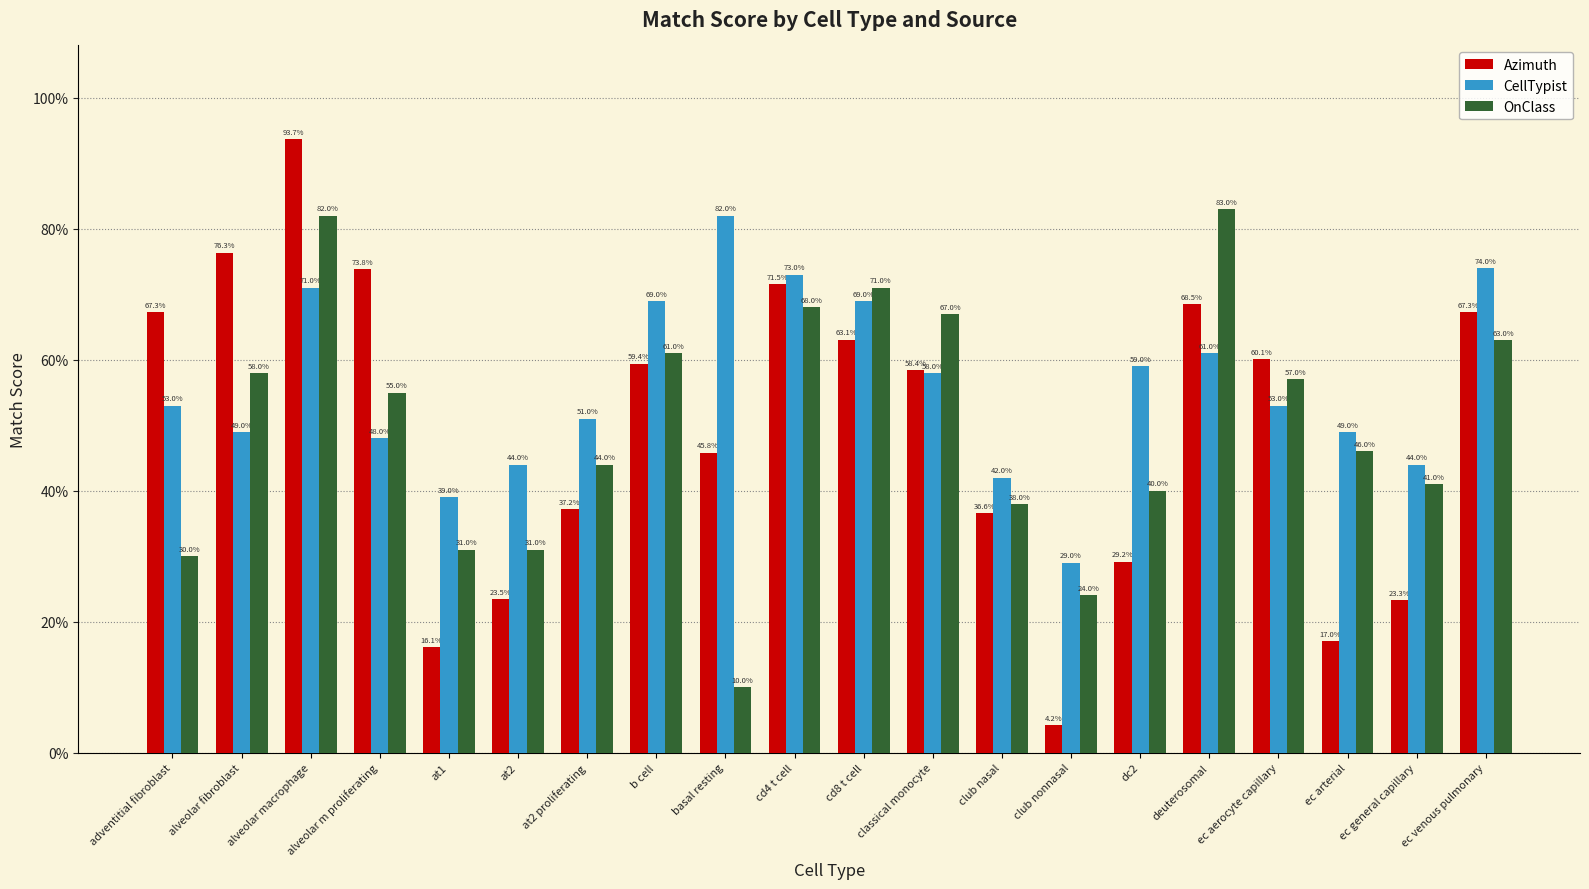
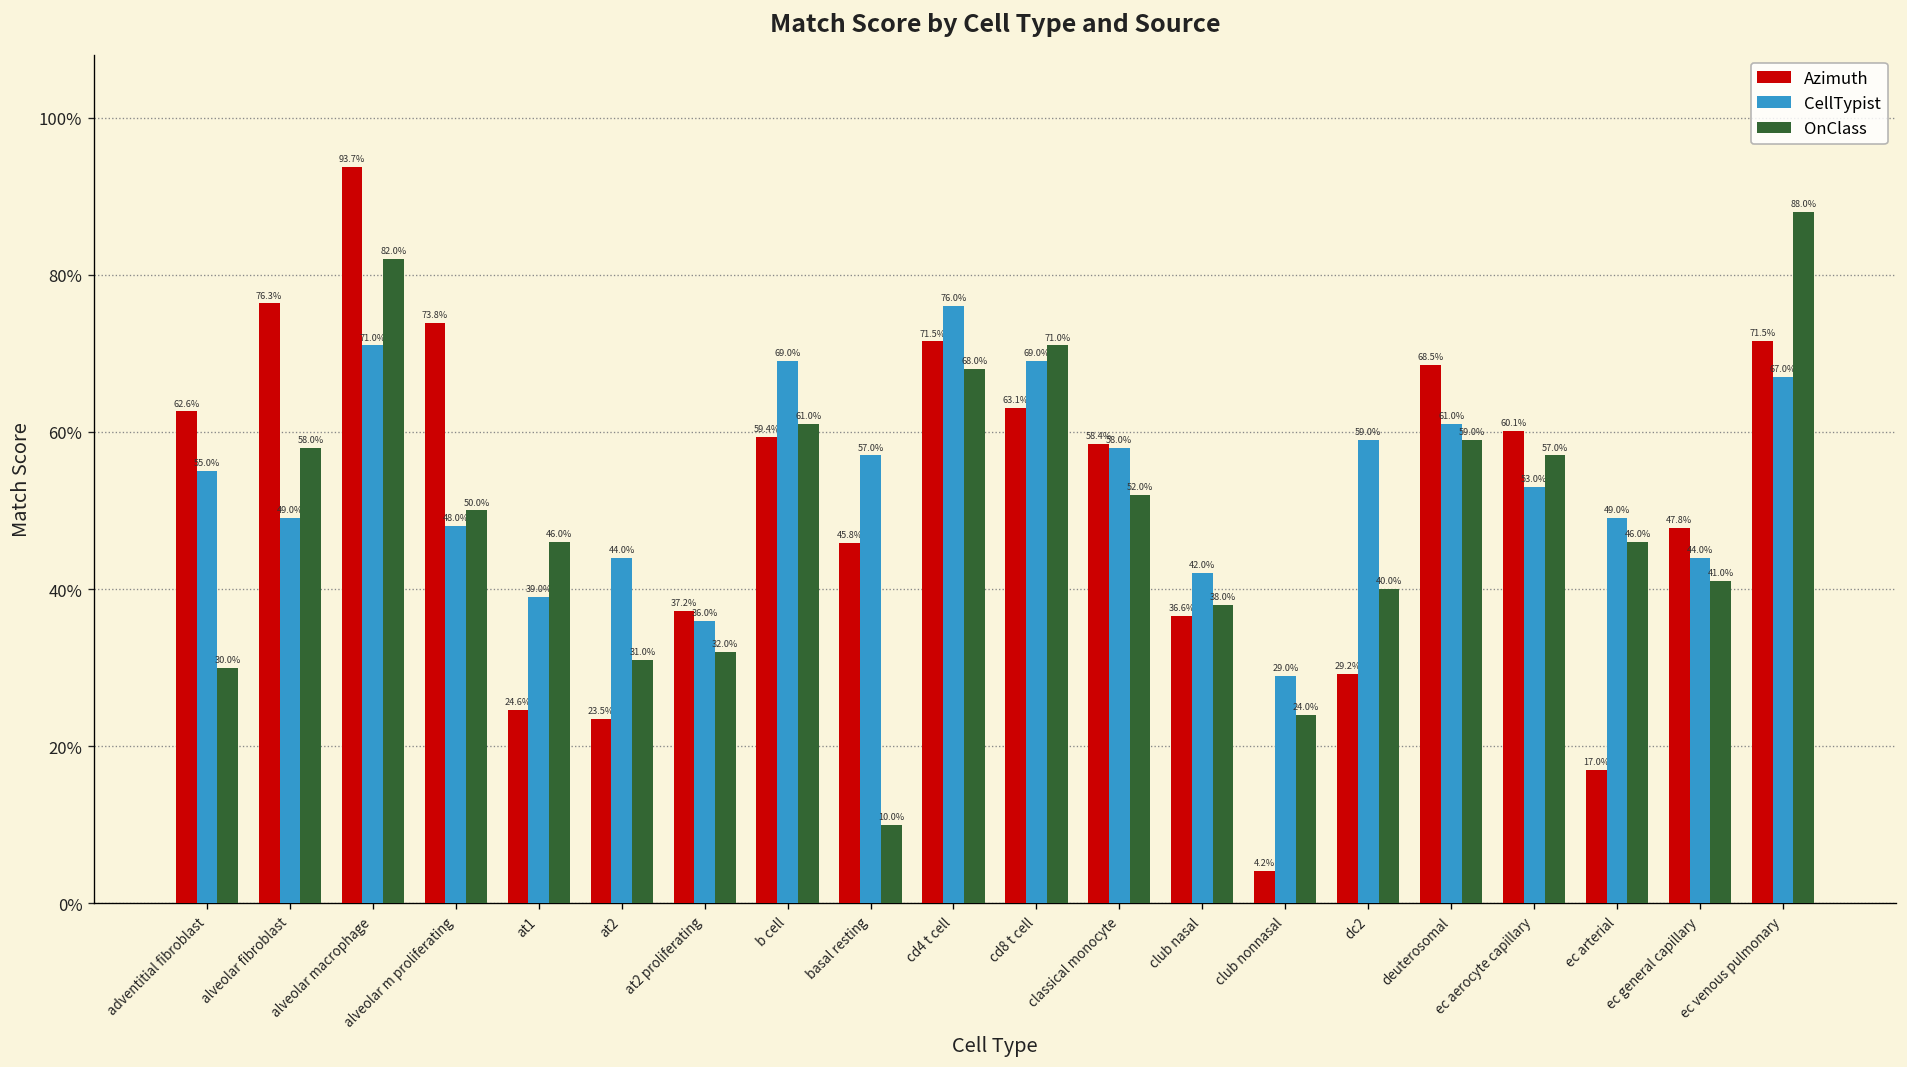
  {
    "Azimuth": {
-     "adventitial fibroblast": "67.3%",
+     "adventitial fibroblast": "62.6%",
      "alveolar fibroblast": "76.3%",
      "alveolar macrophage": "93.7%",
      "alveolar m proliferating": "73.8%",
-     "at1": "16.1%",
+     "at1": "24.6%",
      "at2": "23.5%",
      "at2 proliferating": "37.2%",
      "b cell": "59.4%",
      "basal resting": "45.8%",
      "cd4 t cell": "71.5%",
      "cd8 t cell": "63.1%",
      "classical monocyte": "58.4%",
      "club nasal": "36.6%",
      "club nonnasal": "4.2%",
      "dc2": "29.2%",
      "deuterosomal": "68.5%",
      "ec aerocyte capillary": "60.1%",
      "ec arterial": "17.0%",
-     "ec general capillary": "23.3%",
-     "ec venous pulmonary": "67.3%"
+     "ec general capillary": "47.8%",
+     "ec venous pulmonary": "71.5%"
    },
    "CellTypist": {
-     "adventitial fibroblast": "53.0%",
+     "adventitial fibroblast": "55.0%",
      "alveolar fibroblast": "49.0%",
      "alveolar macrophage": "71.0%",
      "alveolar m proliferating": "48.0%",
      "at1": "39.0%",
      "at2": "44.0%",
-     "at2 proliferating": "51.0%",
+     "at2 proliferating": "36.0%",
      "b cell": "69.0%",
-     "basal resting": "82.0%",
-     "cd4 t cell": "73.0%",
+     "basal resting": "57.0%",
+     "cd4 t cell": "76.0%",
      "cd8 t cell": "69.0%",
      "classical monocyte": "58.0%",
      "club nasal": "42.0%",
      "club nonnasal": "29.0%",
      "dc2": "59.0%",
      "deuterosomal": "61.0%",
      "ec aerocyte capillary": "53.0%",
      "ec arterial": "49.0%",
      "ec general capillary": "44.0%",
-     "ec venous pulmonary": "74.0%"
+     "ec venous pulmonary": "67.0%"
    },
    "OnClass": {
      "adventitial fibroblast": "30.0%",
      "alveolar fibroblast": "58.0%",
      "alveolar macrophage": "82.0%",
-     "alveolar m proliferating": "55.0%",
-     "at1": "31.0%",
+     "alveolar m proliferating": "50.0%",
+     "at1": "46.0%",
      "at2": "31.0%",
-     "at2 proliferating": "44.0%",
+     "at2 proliferating": "32.0%",
      "b cell": "61.0%",
      "basal resting": "10.0%",
      "cd4 t cell": "68.0%",
      "cd8 t cell": "71.0%",
-     "classical monocyte": "67.0%",
+     "classical monocyte": "52.0%",
      "club nasal": "38.0%",
      "club nonnasal": "24.0%",
      "dc2": "40.0%",
-     "deuterosomal": "83.0%",
+     "deuterosomal": "59.0%",
      "ec aerocyte capillary": "57.0%",
      "ec arterial": "46.0%",
      "ec general capillary": "41.0%",
-     "ec venous pulmonary": "63.0%"
+     "ec venous pulmonary": "88.0%"
    }
  }
